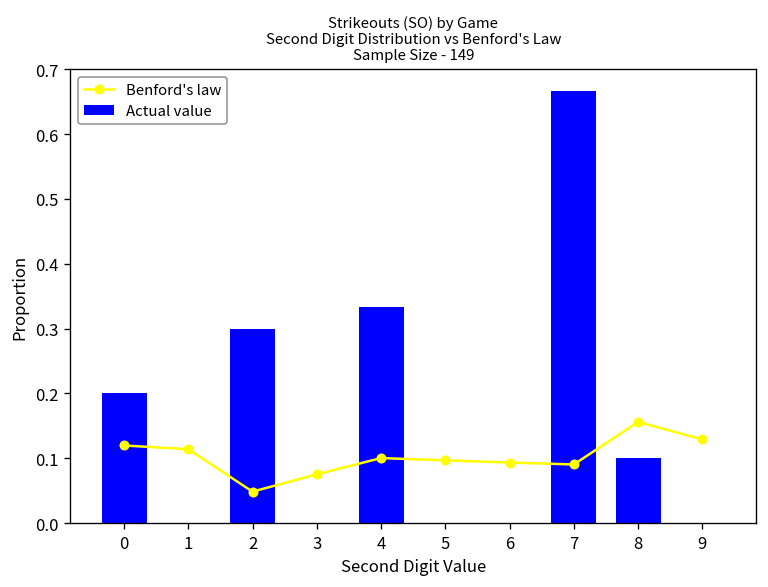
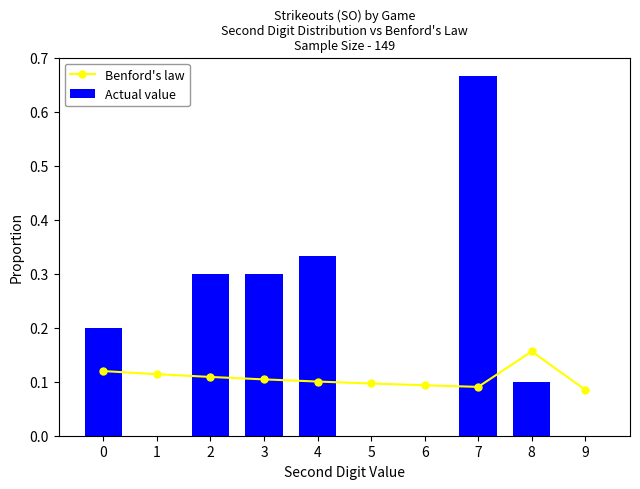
  {
    "Actual value": {
      "0": 0.2,
      "1": 0.0,
      "2": 0.3,
-     "3": 0.0,
+     "3": 0.3,
      "4": 0.33,
      "5": 0.0,
      "6": 0.0,
      "7": 0.67,
      "8": 0.1,
      "9": 0.0
    },
    "Benford's law": {
      "0": 0.12,
      "1": 0.11,
-     "2": 0.05,
-     "3": 0.08,
+     "2": 0.11,
+     "3": 0.10,
      "4": 0.10,
      "5": 0.10,
      "6": 0.09,
      "7": 0.09,
      "8": 0.16,
-     "9": 0.13
+     "9": 0.09
    }
  }
